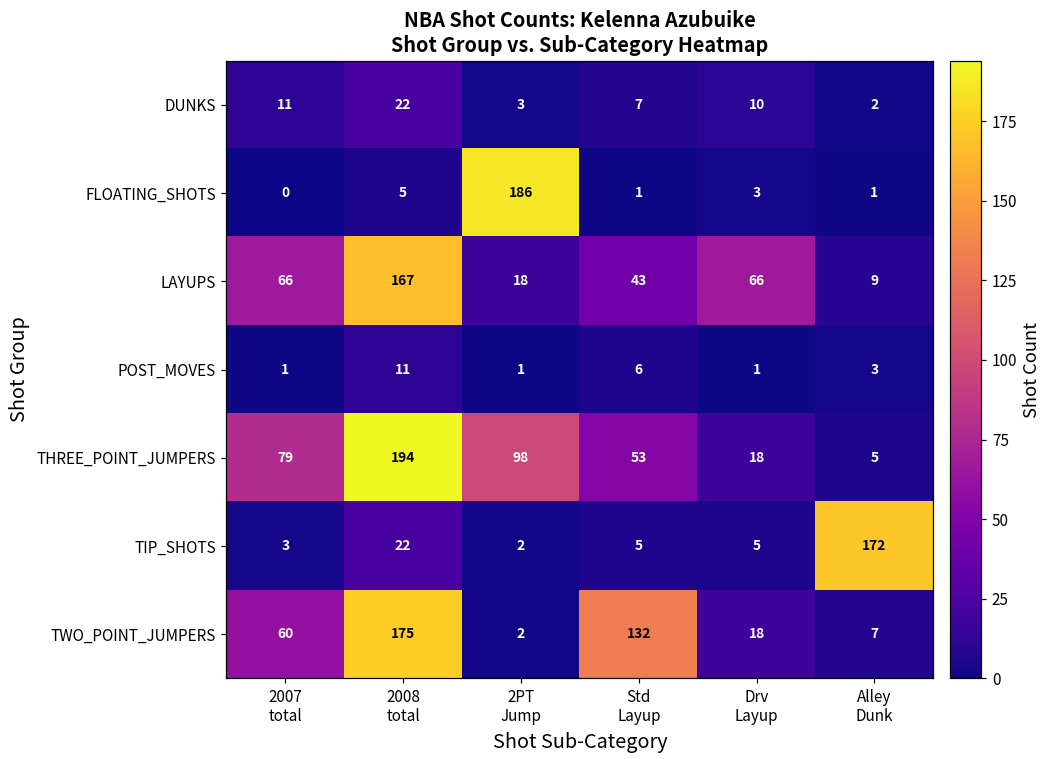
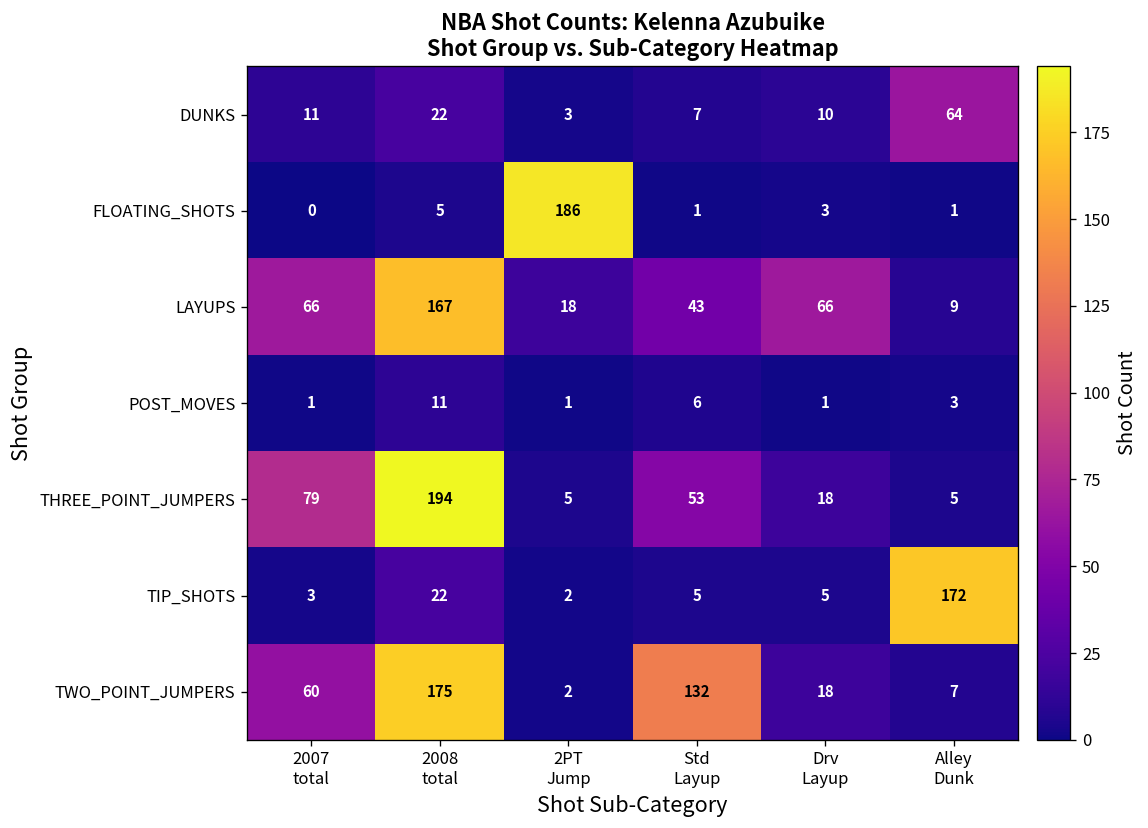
  {
    "DUNKS": {
      "2007 total": 11,
      "2008 total": 22,
      "2PT Jump": 3,
      "Std Layup": 7,
      "Drv Layup": 10,
-     "Alley Dunk": 2
+     "Alley Dunk": 64
    },
    "FLOATING_SHOTS": {
      "2007 total": 0,
      "2008 total": 5,
      "2PT Jump": 186,
      "Std Layup": 1,
      "Drv Layup": 3,
      "Alley Dunk": 1
    },
    "LAYUPS": {
      "2007 total": 66,
      "2008 total": 167,
      "2PT Jump": 18,
      "Std Layup": 43,
      "Drv Layup": 66,
      "Alley Dunk": 9
    },
    "POST_MOVES": {
      "2007 total": 1,
      "2008 total": 11,
      "2PT Jump": 1,
      "Std Layup": 6,
      "Drv Layup": 1,
      "Alley Dunk": 3
    },
    "THREE_POINT_JUMPERS": {
      "2007 total": 79,
      "2008 total": 194,
-     "2PT Jump": 98,
+     "2PT Jump": 5,
      "Std Layup": 53,
      "Drv Layup": 18,
      "Alley Dunk": 5
    },
    "TIP_SHOTS": {
      "2007 total": 3,
      "2008 total": 22,
      "2PT Jump": 2,
      "Std Layup": 5,
      "Drv Layup": 5,
      "Alley Dunk": 172
    },
    "TWO_POINT_JUMPERS": {
      "2007 total": 60,
      "2008 total": 175,
      "2PT Jump": 2,
      "Std Layup": 132,
      "Drv Layup": 18,
      "Alley Dunk": 7
    }
  }
